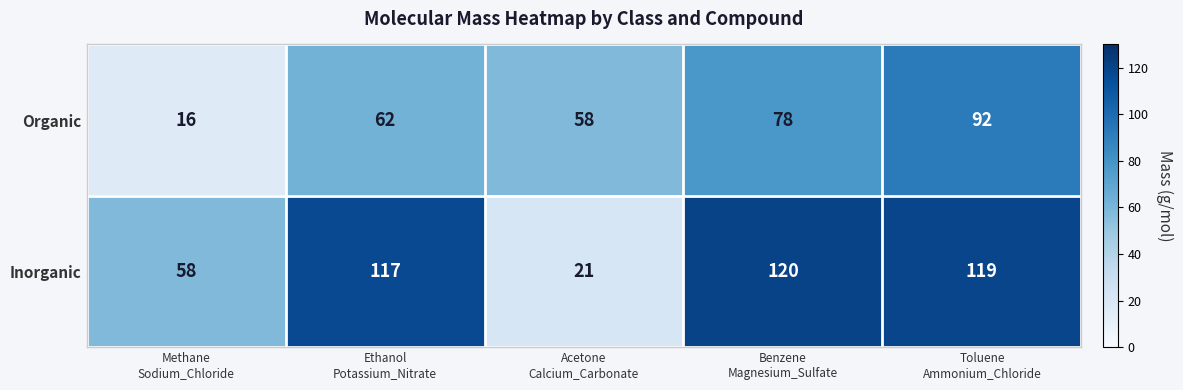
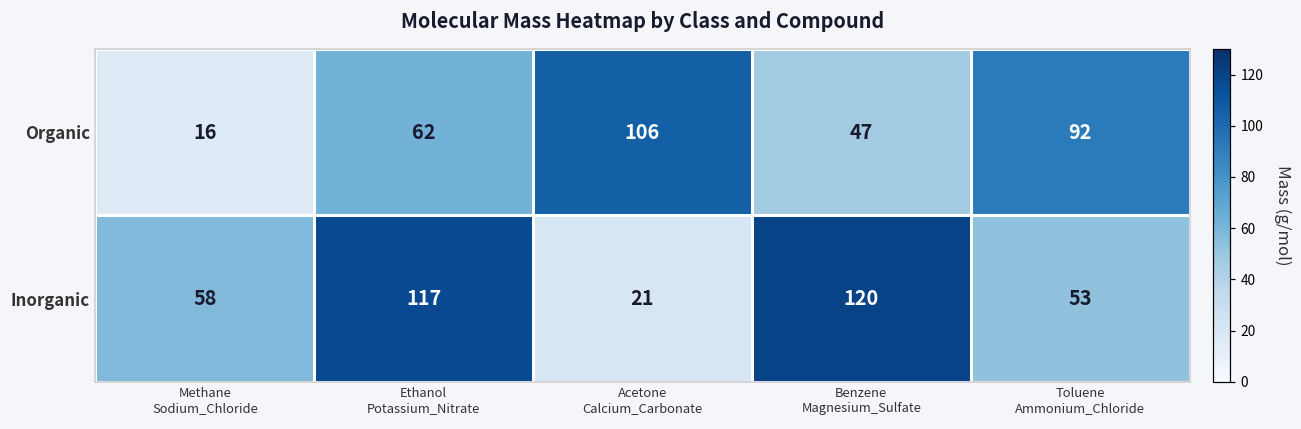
  {
    "Organic": {
      "Methane Sodium_Chloride": 16,
      "Ethanol Potassium_Nitrate": 62,
-     "Acetone Calcium_Carbonate": 58,
-     "Benzene Magnesium_Sulfate": 78,
+     "Acetone Calcium_Carbonate": 106,
+     "Benzene Magnesium_Sulfate": 47,
      "Toluene Ammonium_Chloride": 92
    },
    "Inorganic": {
      "Methane Sodium_Chloride": 58,
      "Ethanol Potassium_Nitrate": 117,
      "Acetone Calcium_Carbonate": 21,
      "Benzene Magnesium_Sulfate": 120,
-     "Toluene Ammonium_Chloride": 119
+     "Toluene Ammonium_Chloride": 53
    }
  }
